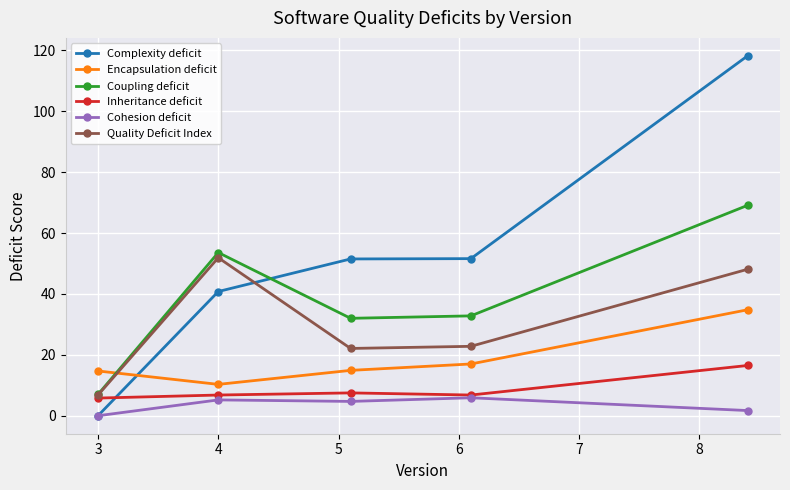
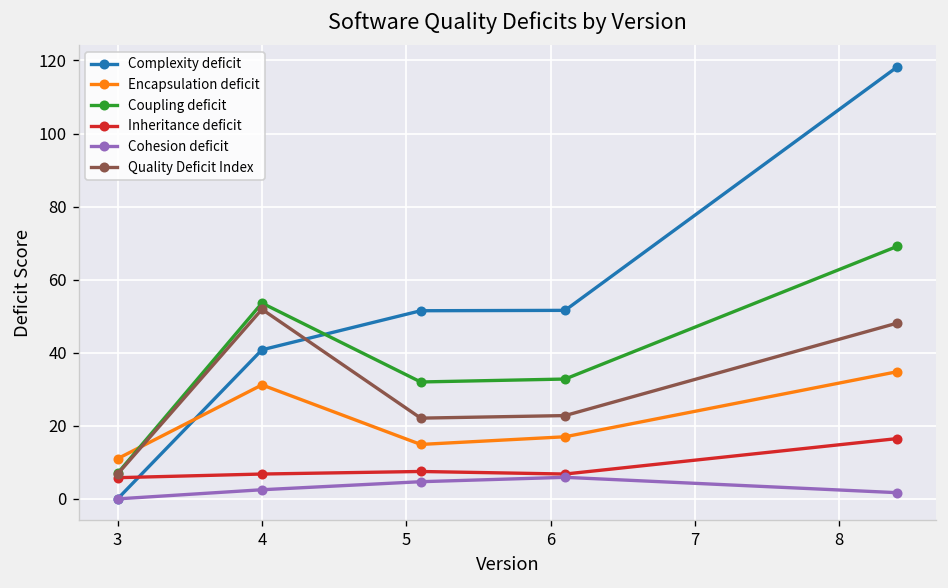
  {
    "Complexity deficit": {
      "4": 41
    },
    "Encapsulation deficit": {
-     "3": 15,
-     "4": 10
+     "3": 11,
+     "4": 31
    },
    "Coupling deficit": {
      "4": 54
    },
    "Inheritance deficit": {
      "3": 6,
      "4": 7
    },
    "Cohesion deficit": {
-     "4": 5
+     "4": 3
    },
    "Quality Deficit Index": {
      "4": 52
    }
  }
